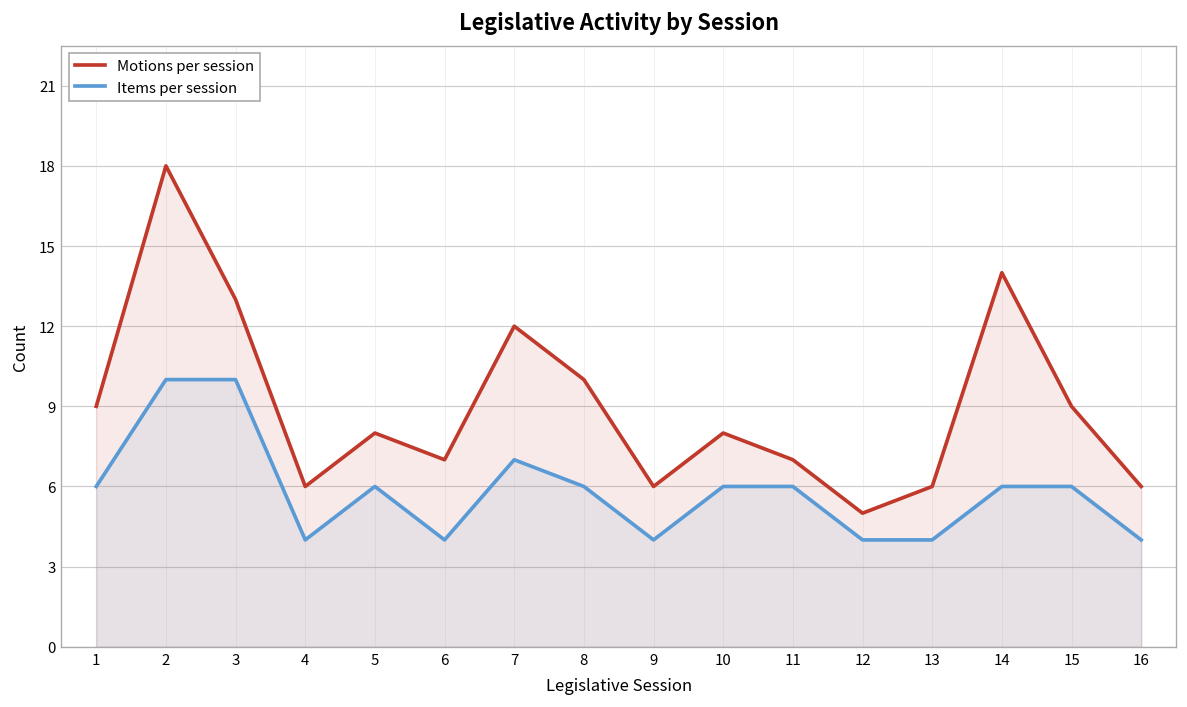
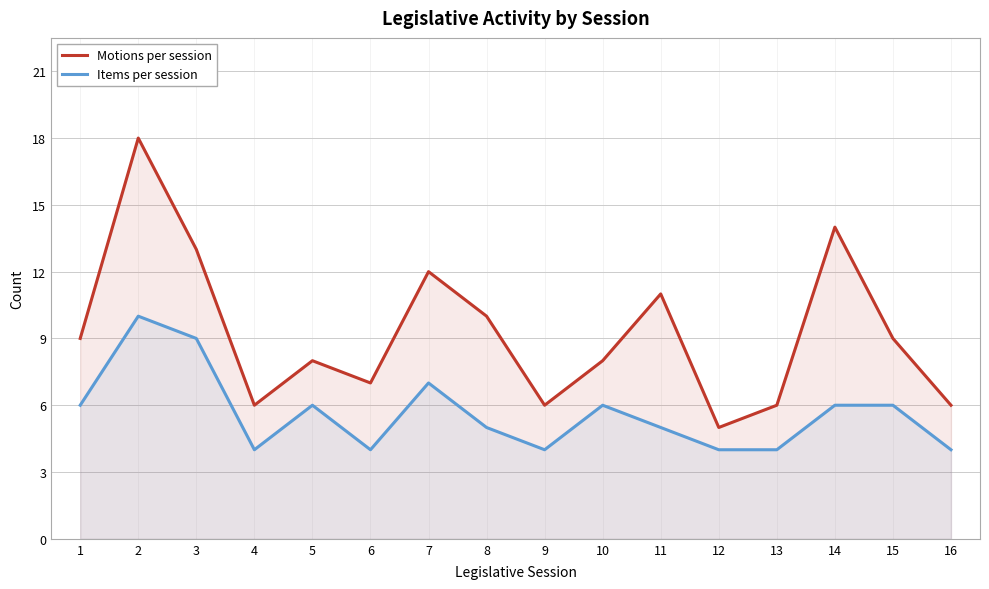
  {
    "Motions per session": {
      "1": 9,
      "2": 18,
      "3": 13,
      "4": 6,
      "5": 8,
      "6": 7,
      "7": 12,
      "8": 10,
      "9": 6,
      "10": 8,
-     "11": 7,
+     "11": 11,
      "12": 5,
      "13": 6,
      "14": 14,
      "15": 9,
      "16": 6
    },
    "Items per session": {
      "1": 6,
      "2": 10,
-     "3": 10,
+     "3": 9,
      "4": 4,
      "5": 6,
      "6": 4,
      "7": 7,
-     "8": 6,
+     "8": 5,
      "9": 4,
      "10": 6,
-     "11": 6,
+     "11": 5,
      "12": 4,
      "13": 4,
      "14": 6,
      "15": 6,
      "16": 4
    }
  }
